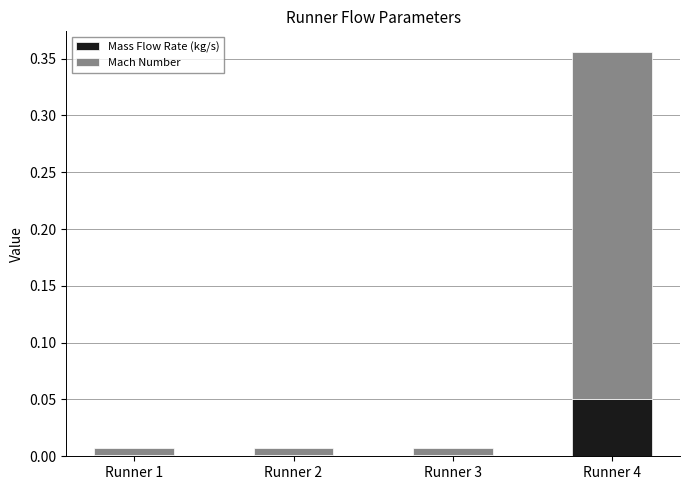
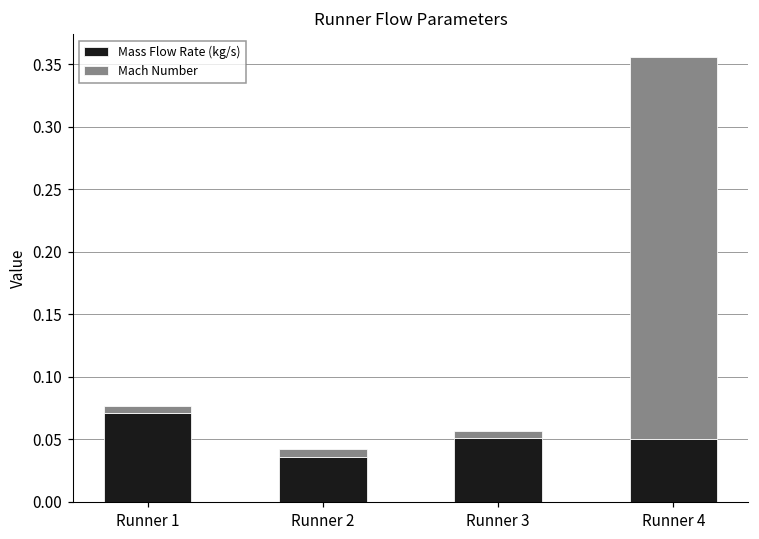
  {
    "Mass Flow Rate (kg/s)": {
-     "Runner 1": 0.001,
-     "Runner 2": 0.001,
-     "Runner 3": 0.001,
+     "Runner 1": 0.071,
+     "Runner 2": 0.036,
+     "Runner 3": 0.051,
      "Runner 4": 0.050
    },
    "Mach Number": {
      "Runner 1": 0.006,
      "Runner 2": 0.006,
      "Runner 3": 0.006,
      "Runner 4": 0.306
    }
  }
